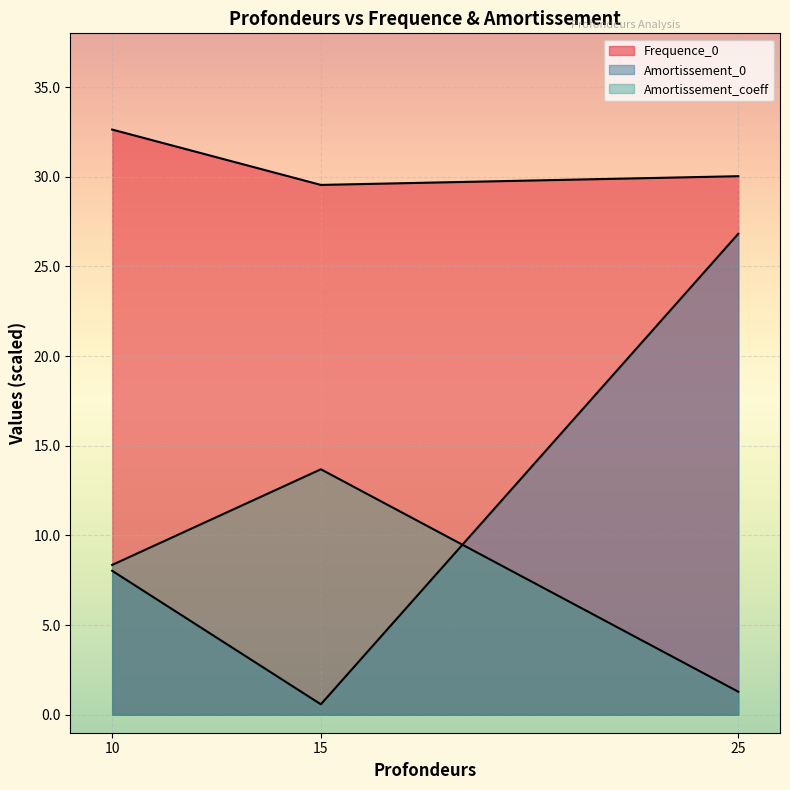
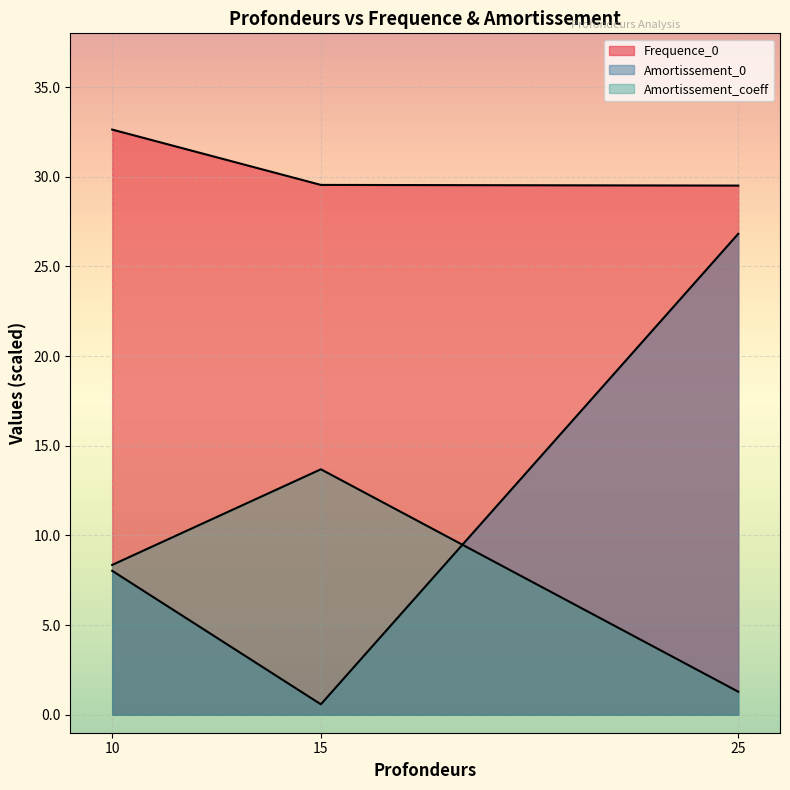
  {
    "Frequence_0": {
      "10": 32.6,
      "15": 29.5,
-     "25": 30.0
+     "25": 29.5
    }
  }
